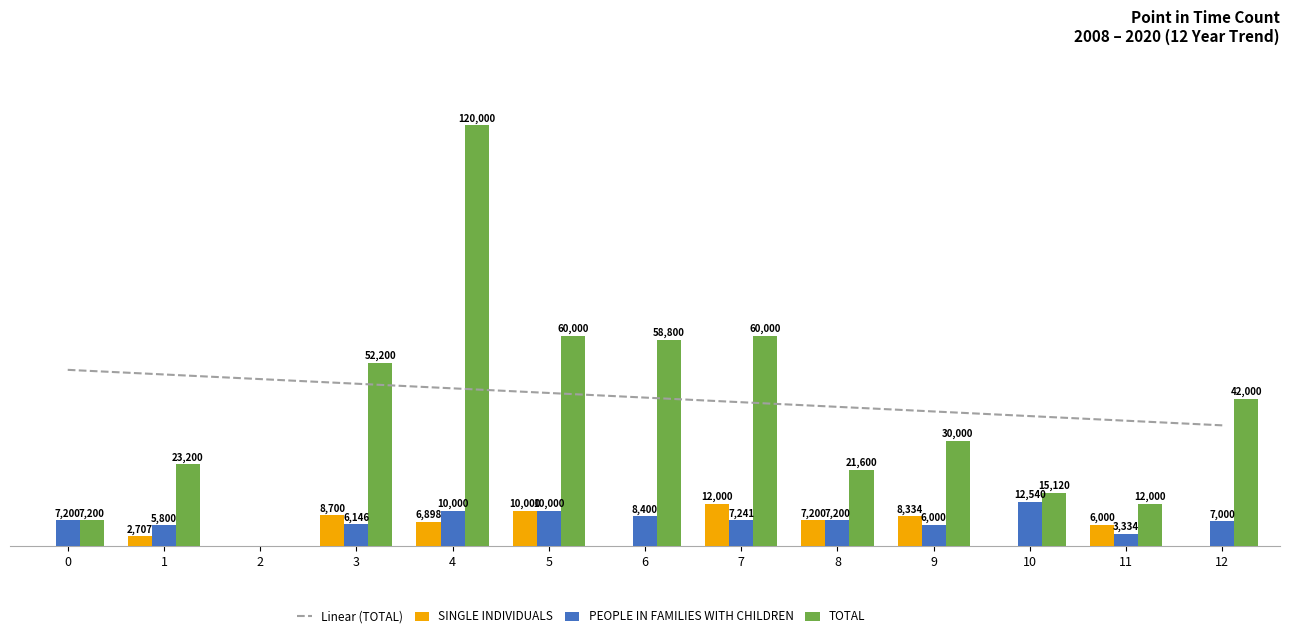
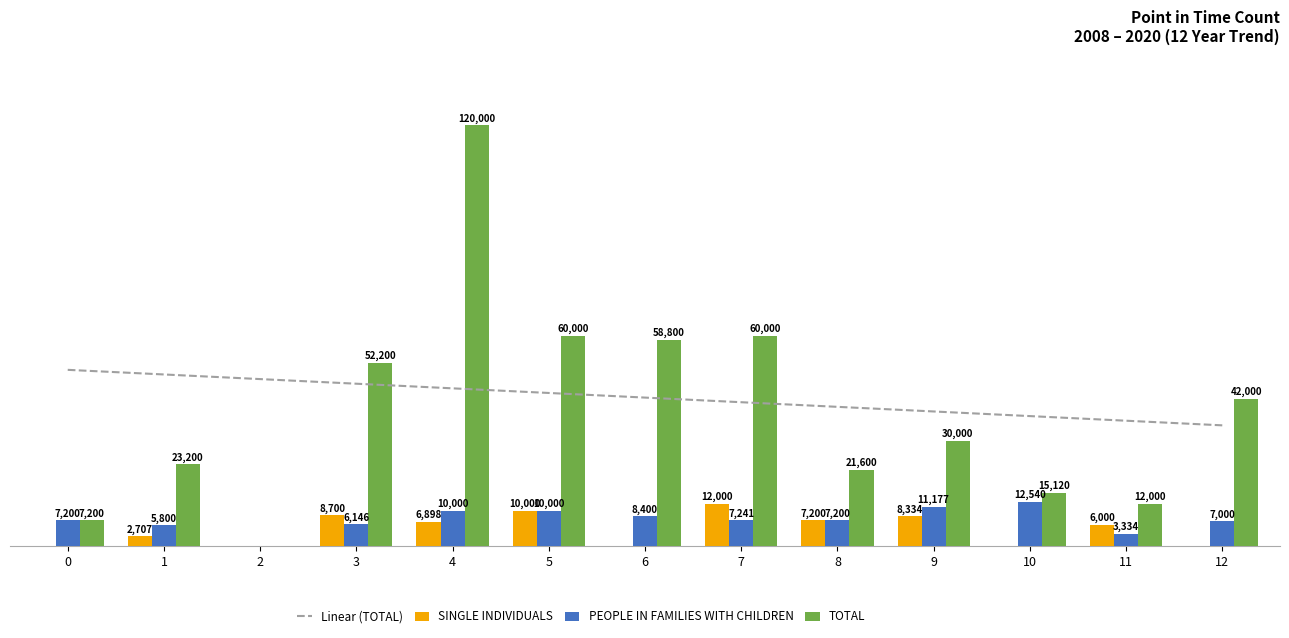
  {
    "SINGLE INDIVIDUALS": {
      "1": "2,707",
      "3": "8,700",
      "4": "6,898",
      "7": "12,000",
      "8": "7,200",
      "9": "8,334",
      "11": "6,000"
    },
    "PEOPLE IN FAMILIES WITH CHILDREN": {
      "0": "7,200",
      "1": "5,800",
      "3": "6,146",
      "4": "10,000",
      "6": "8,400",
      "7": "7,241",
      "8": "7,200",
-     "9": "6,000",
+     "9": "11,177",
      "10": "12,540",
      "11": "3,334",
      "12": "7,000"
    },
    "TOTAL": {
      "0": "7,200",
      "1": "23,200",
      "3": "52,200",
      "4": "120,000",
      "5": "60,000",
      "6": "58,800",
      "7": "60,000",
      "8": "21,600",
      "9": "30,000",
      "10": "15,120",
      "11": "12,000",
      "12": "42,000"
    }
  }
